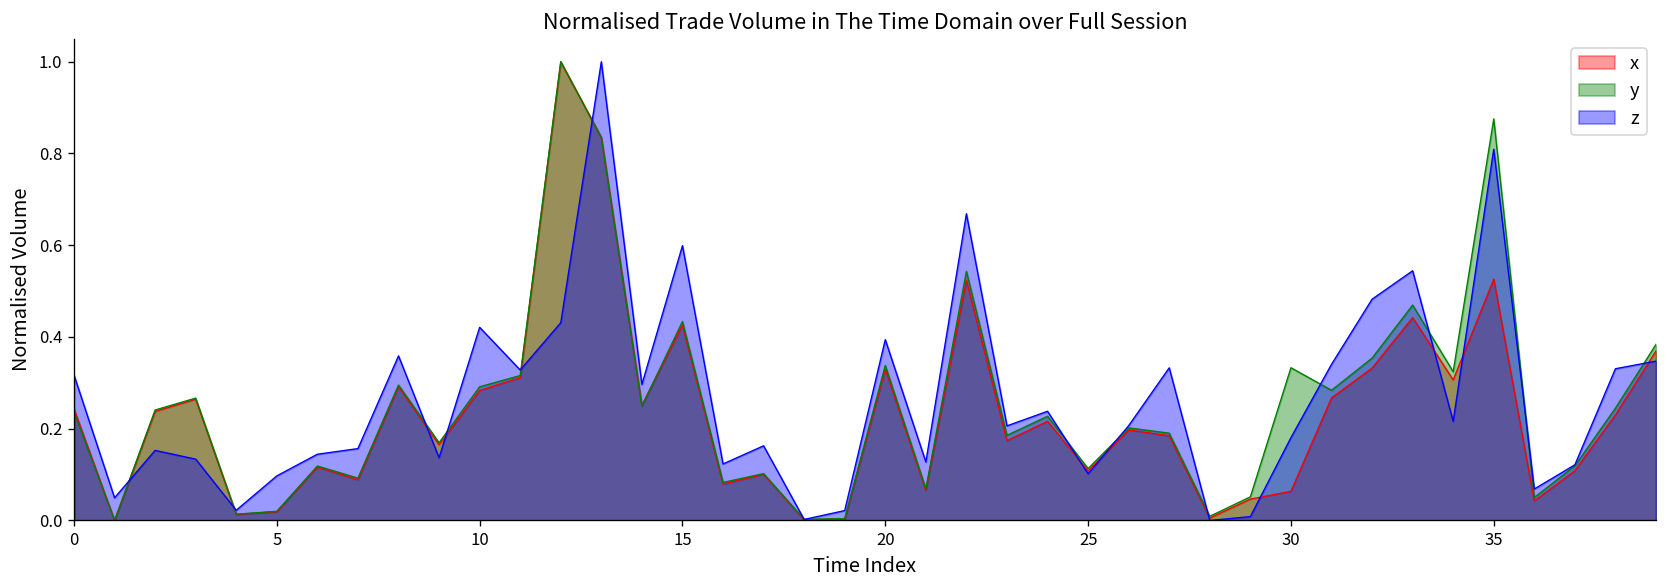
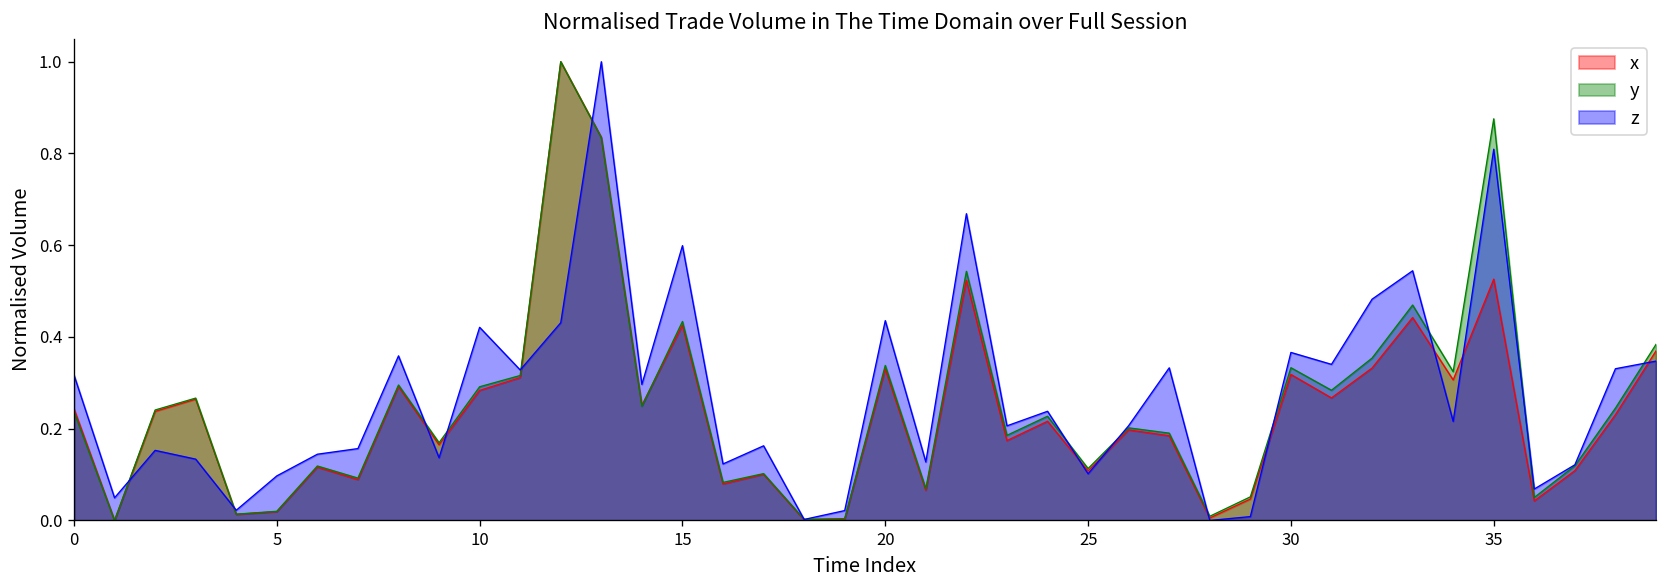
  {
    "x": {
      "10": 0.28,
      "15": 0.43,
      "20": 0.33,
-     "30": 0.06,
+     "30": 0.32,
      "35": 0.53
    },
    "y": {
      "10": 0.29,
      "15": 0.43,
      "20": 0.34,
      "30": 0.33,
      "35": 0.88
    },
    "z": {
      "0": 0.32,
      "5": 0.10,
      "10": 0.42,
      "15": 0.60,
-     "20": 0.39,
-     "30": 0.18,
+     "20": 0.44,
+     "30": 0.37,
      "35": 0.81
    }
  }
